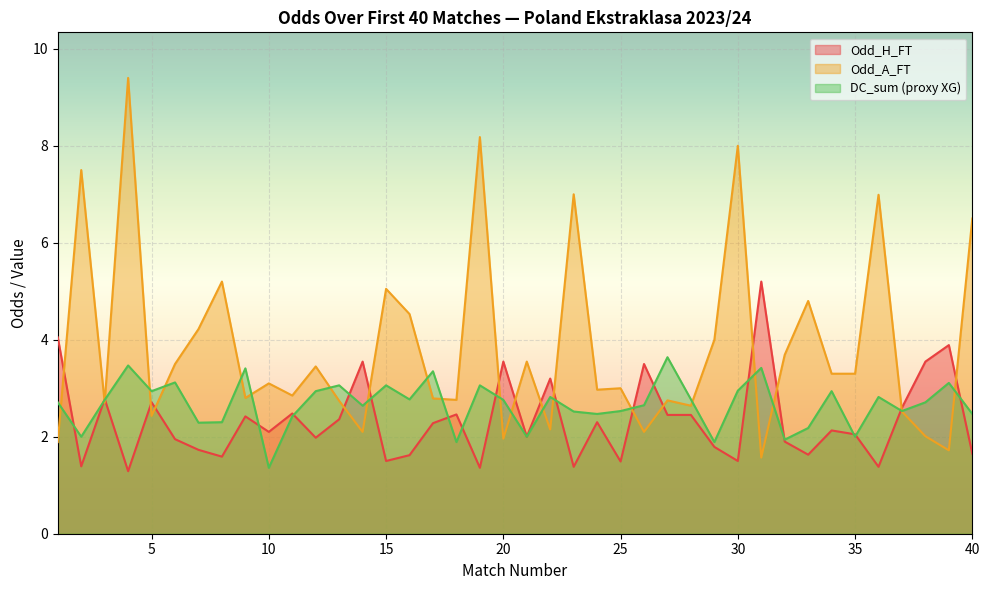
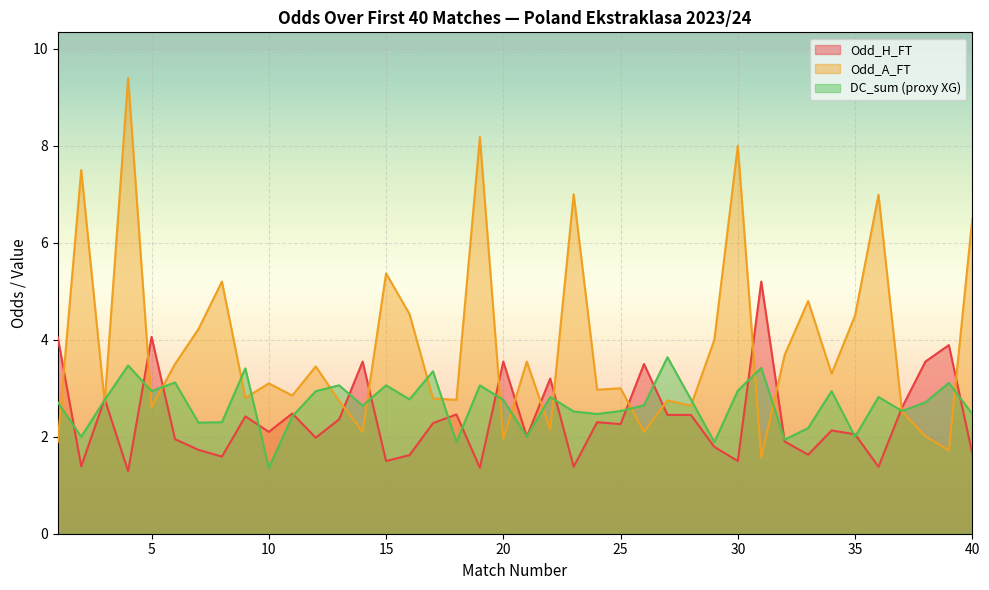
  {
    "Odd_H_FT": {
-     "5": 2.7,
+     "5": 4.1,
      "10": 2.1,
      "15": 1.5,
      "20": 3.6,
-     "25": 1.5,
+     "25": 2.3,
      "30": 1.5,
      "40": 1.7
    },
    "Odd_A_FT": {
-     "5": 2.4,
+     "5": 2.6,
      "10": 3.1,
-     "15": 5.1,
+     "15": 5.4,
      "20": 2.0,
      "25": 3.0,
      "30": 8.0,
-     "35": 3.3,
+     "35": 4.5,
      "40": 6.5
    },
    "DC_sum (proxy XG)": {
      "5": 2.9,
      "10": 1.4,
      "15": 3.1,
      "20": 2.8,
      "25": 2.5,
      "30": 3.0,
      "40": 2.5
    }
  }
